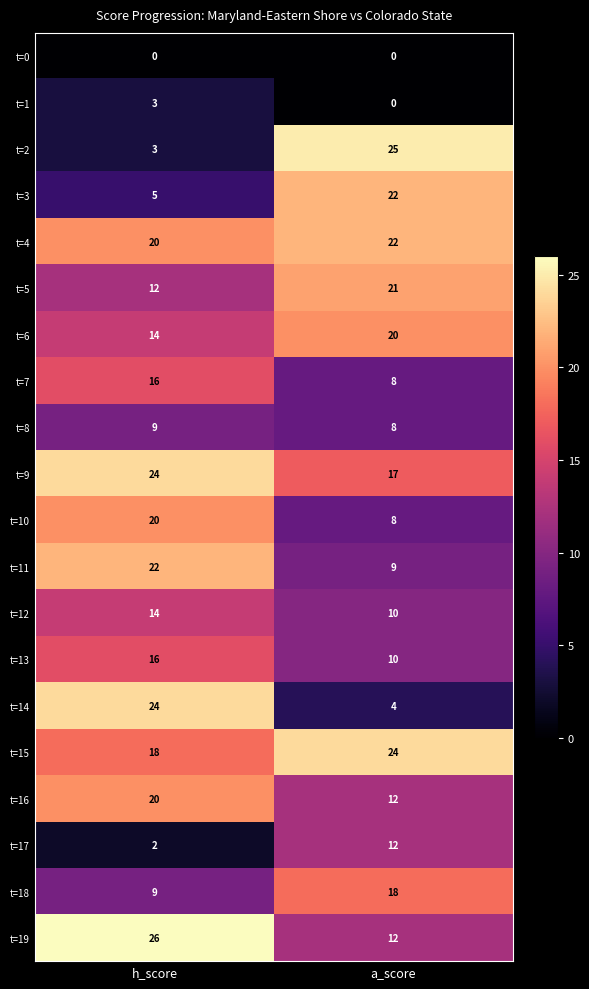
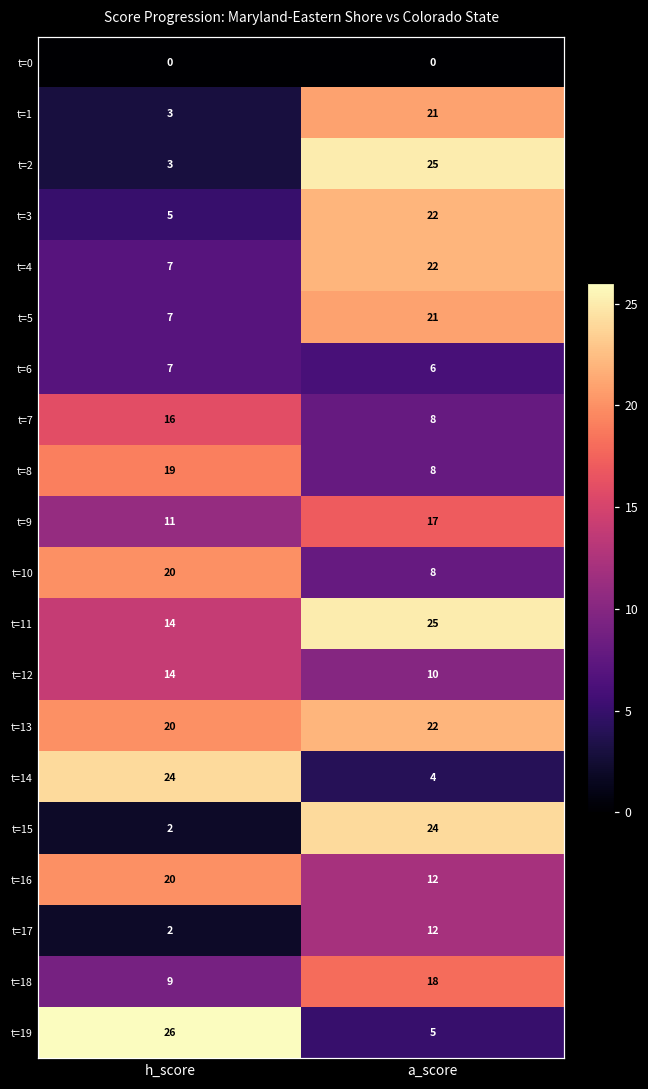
  {
    "t=0": {
      "h_score": 0,
      "a_score": 0
    },
    "t=1": {
      "h_score": 3,
-     "a_score": 0
+     "a_score": 21
    },
    "t=2": {
      "h_score": 3,
      "a_score": 25
    },
    "t=3": {
      "h_score": 5,
      "a_score": 22
    },
    "t=4": {
-     "h_score": 20,
+     "h_score": 7,
      "a_score": 22
    },
    "t=5": {
-     "h_score": 12,
+     "h_score": 7,
      "a_score": 21
    },
    "t=6": {
-     "h_score": 14,
-     "a_score": 20
+     "h_score": 7,
+     "a_score": 6
    },
    "t=7": {
      "h_score": 16,
      "a_score": 8
    },
    "t=8": {
-     "h_score": 9,
+     "h_score": 19,
      "a_score": 8
    },
    "t=9": {
-     "h_score": 24,
+     "h_score": 11,
      "a_score": 17
    },
    "t=10": {
      "h_score": 20,
      "a_score": 8
    },
    "t=11": {
-     "h_score": 22,
-     "a_score": 9
+     "h_score": 14,
+     "a_score": 25
    },
    "t=12": {
      "h_score": 14,
      "a_score": 10
    },
    "t=13": {
-     "h_score": 16,
-     "a_score": 10
+     "h_score": 20,
+     "a_score": 22
    },
    "t=14": {
      "h_score": 24,
      "a_score": 4
    },
    "t=15": {
-     "h_score": 18,
+     "h_score": 2,
      "a_score": 24
    },
    "t=16": {
      "h_score": 20,
      "a_score": 12
    },
    "t=17": {
      "h_score": 2,
      "a_score": 12
    },
    "t=18": {
      "h_score": 9,
      "a_score": 18
    },
    "t=19": {
      "h_score": 26,
-     "a_score": 12
+     "a_score": 5
    }
  }
